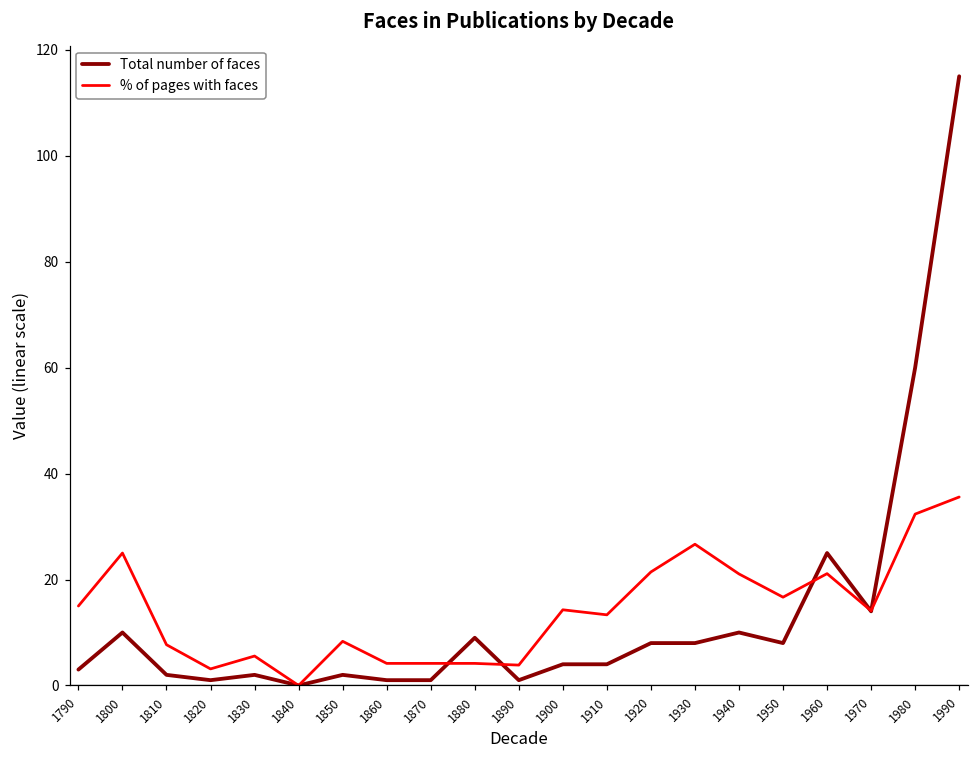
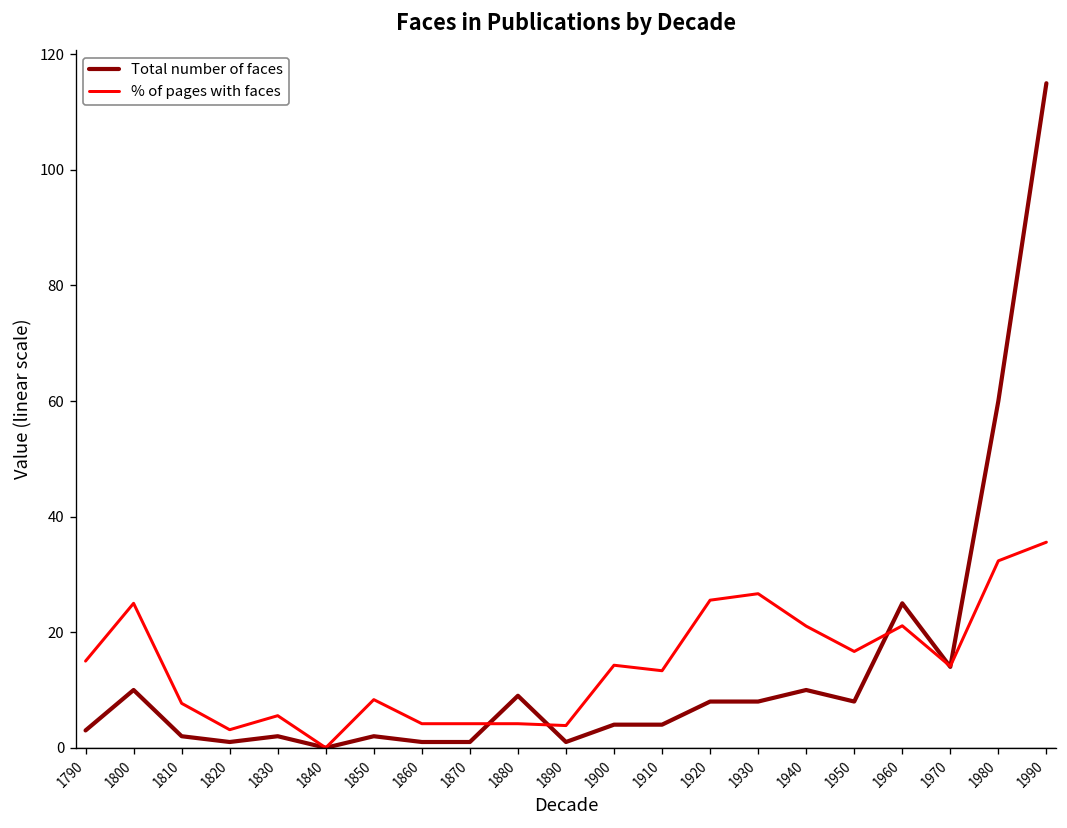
  {
    "Total number of faces": {
      "1790": 3,
      "1800": 10,
      "1810": 2,
      "1820": 1,
      "1830": 2,
      "1850": 2,
      "1860": 1,
      "1870": 1,
      "1880": 9,
      "1890": 1,
      "1900": 4,
      "1910": 4,
      "1920": 8,
      "1930": 8,
      "1940": 10,
      "1950": 8,
      "1960": 25,
      "1980": 60,
      "1990": 115
    },
    "% of pages with faces": {
      "1790": 15,
      "1800": 25,
      "1810": 8,
      "1820": 3,
      "1830": 6,
      "1850": 8,
      "1860": 4,
      "1870": 4,
      "1880": 4,
      "1890": 4,
      "1900": 14,
      "1910": 13,
-     "1920": 21,
+     "1920": 26,
      "1930": 27,
      "1940": 21,
      "1950": 17,
      "1960": 21,
      "1980": 32,
      "1990": 36
    }
  }
